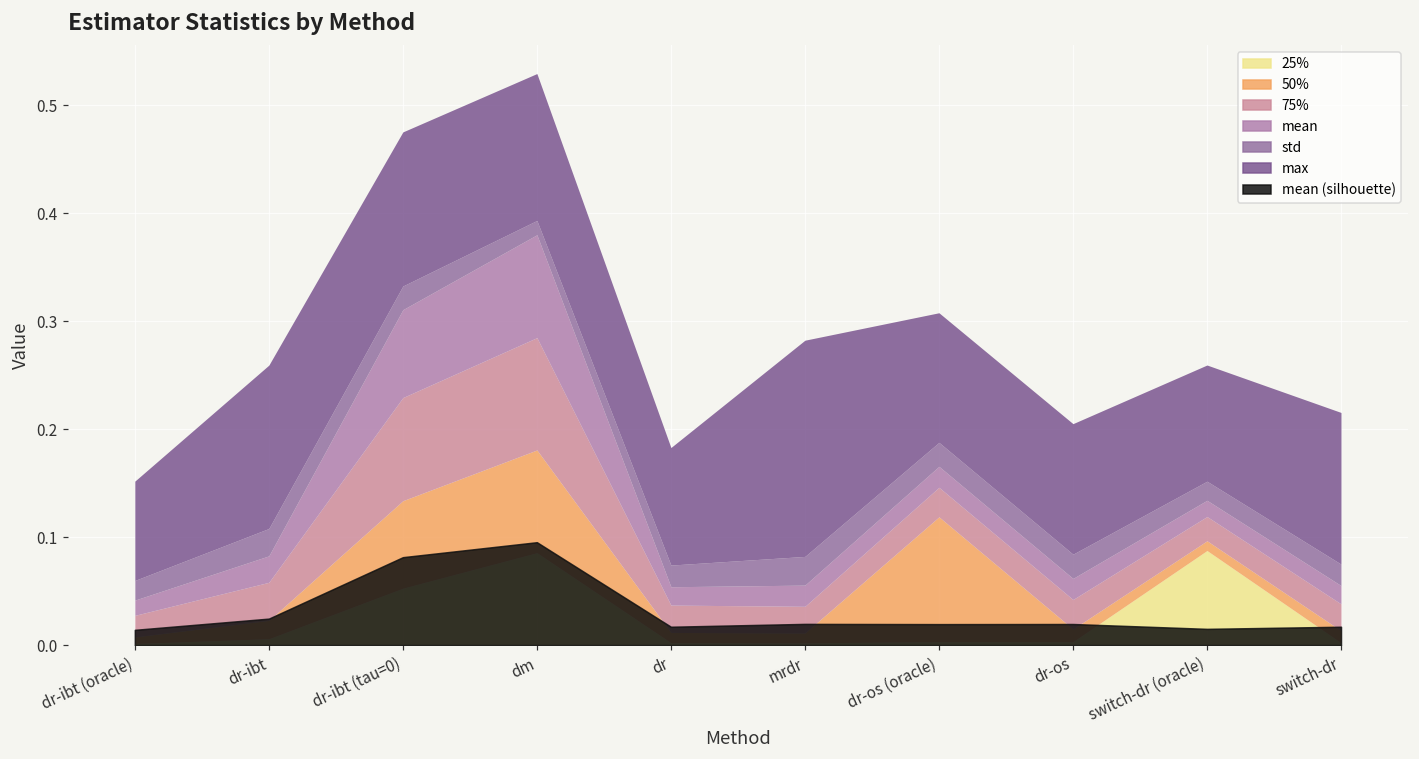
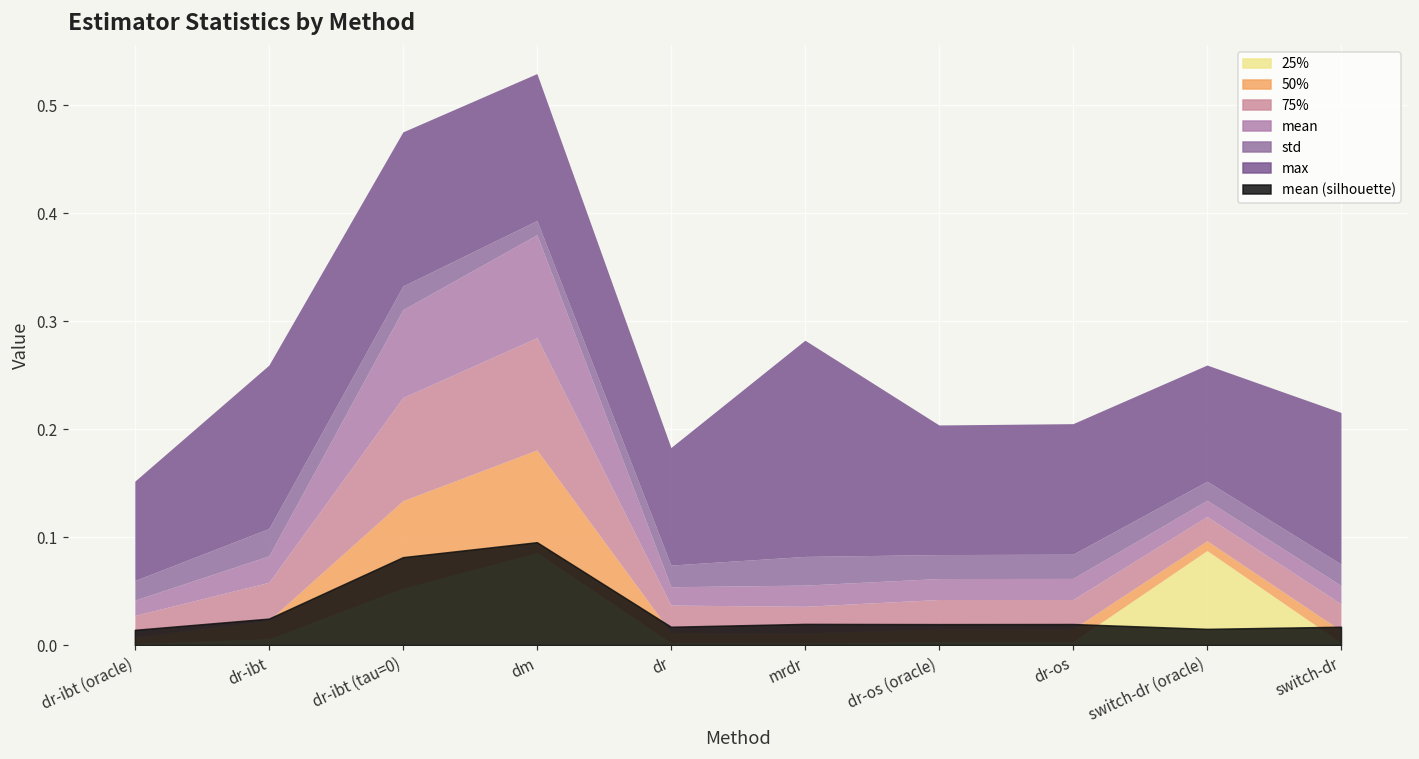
  {
    "25%": {
      "dr-ibt": 0.01,
      "dr-ibt (tau=0)": 0.05,
      "dm": 0.09,
      "dr-os (oracle)": 0.00,
      "dr-os": 0.00,
      "switch-dr (oracle)": 0.09
    },
    "50%": {
      "dr-ibt (oracle)": 0.01,
      "dr-ibt (tau=0)": 0.08,
      "dm": 0.10,
      "dr": 0.01,
      "mrdr": 0.01,
-     "dr-os (oracle)": 0.12,
+     "dr-os (oracle)": 0.01,
      "dr-os": 0.01,
      "switch-dr (oracle)": 0.01,
      "switch-dr": 0.01
    },
    "mean (silhouette)": {
      "dr-ibt (oracle)": 0.01,
      "dr-ibt (tau=0)": 0.08,
      "dm": 0.10,
      "dr": 0.02,
      "mrdr": 0.02,
      "dr-os (oracle)": 0.02,
      "dr-os": 0.02,
      "switch-dr (oracle)": 0.02,
      "switch-dr": 0.02
    }
  }
